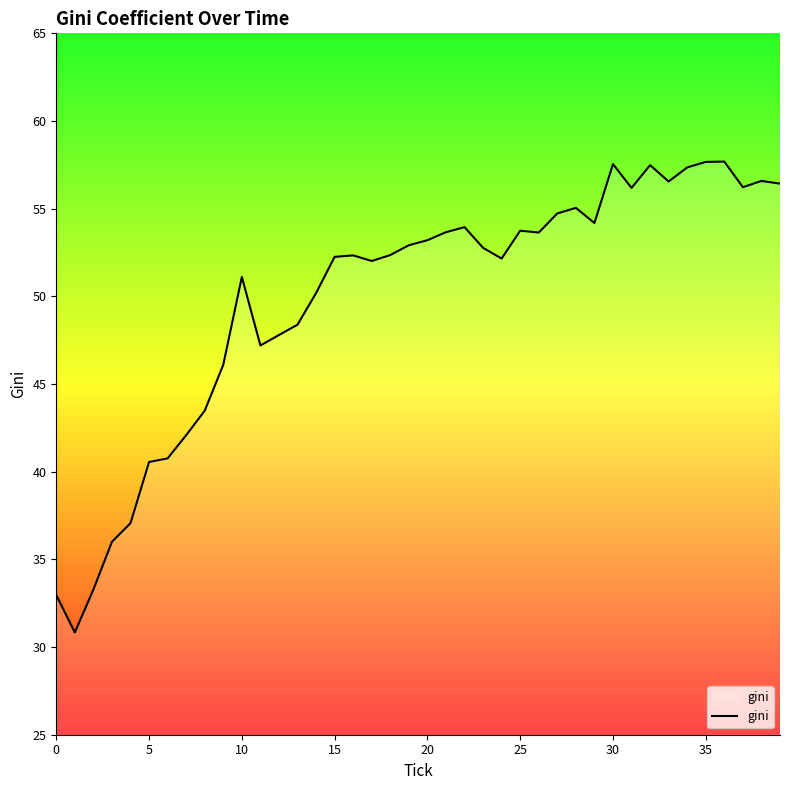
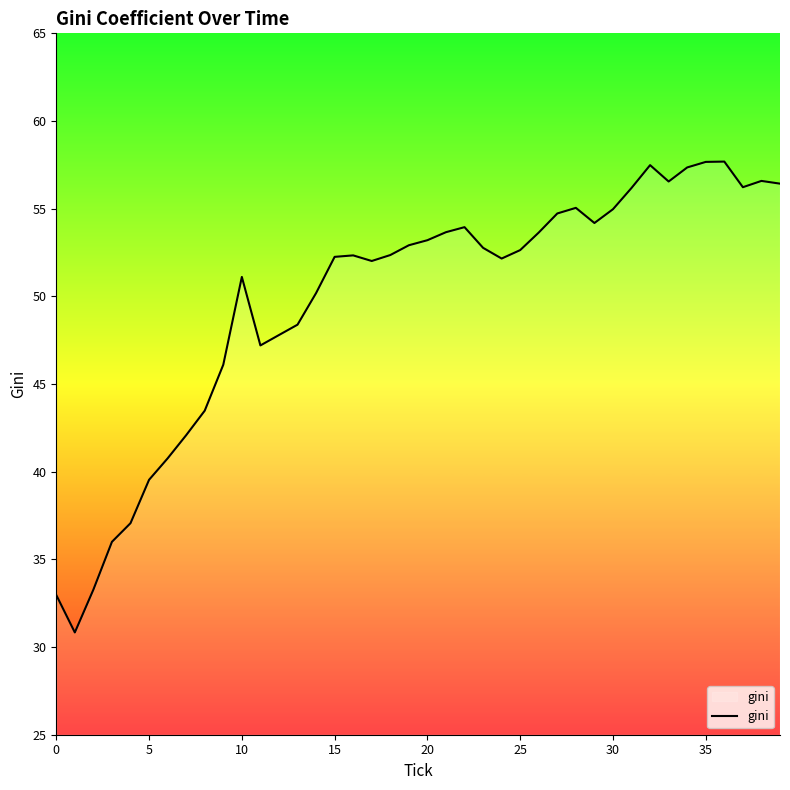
  {
    "0": 33.0,
-   "5": 40.6,
+   "5": 39.5,
    "10": 51.1,
    "15": 52.3,
    "20": 53.2,
-   "25": 53.7,
-   "30": 57.5,
+   "25": 52.6,
+   "30": 55.0,
    "35": 57.7
  }
